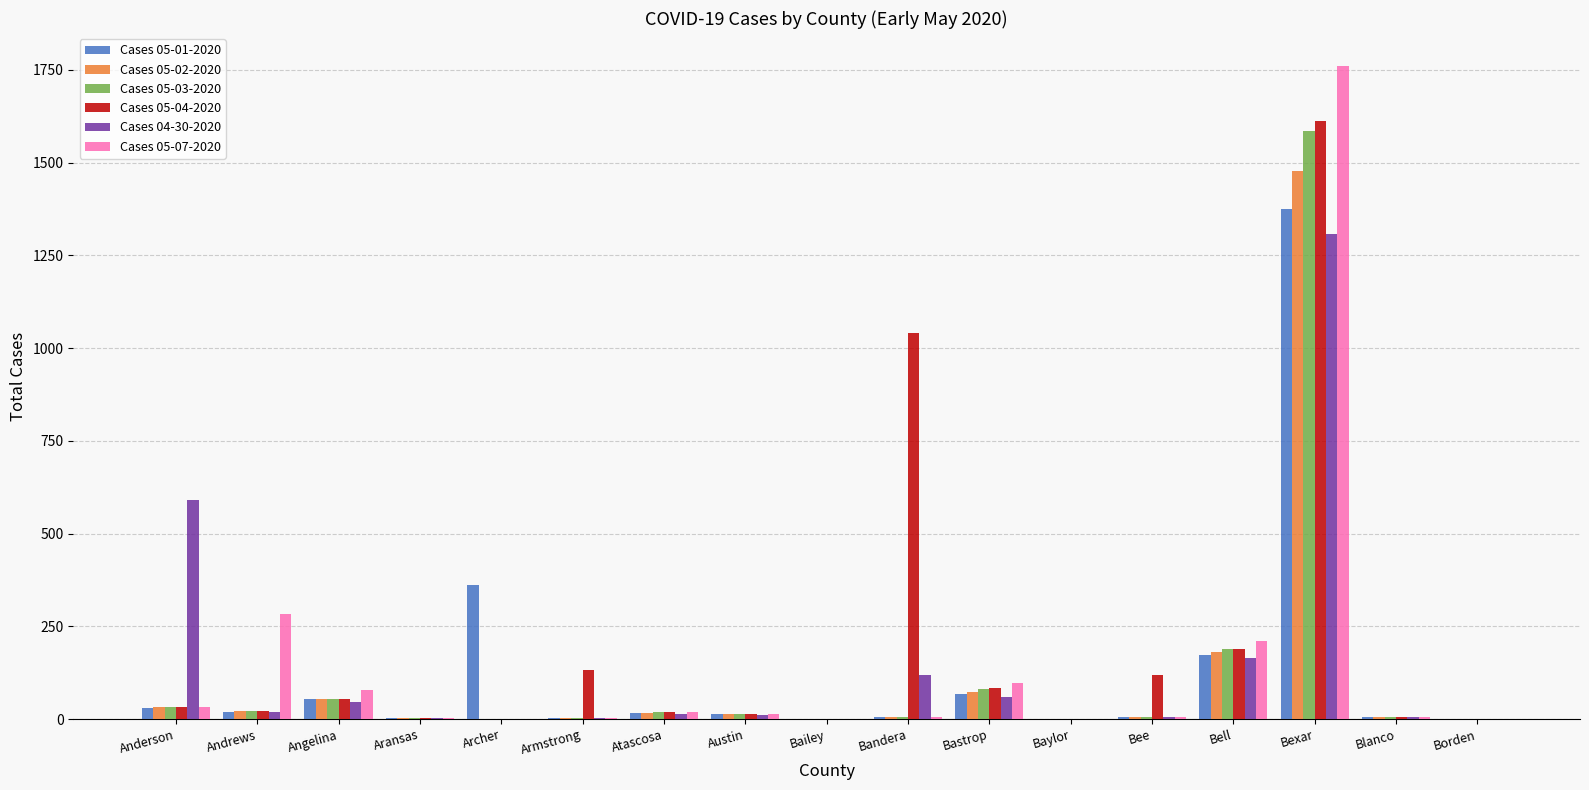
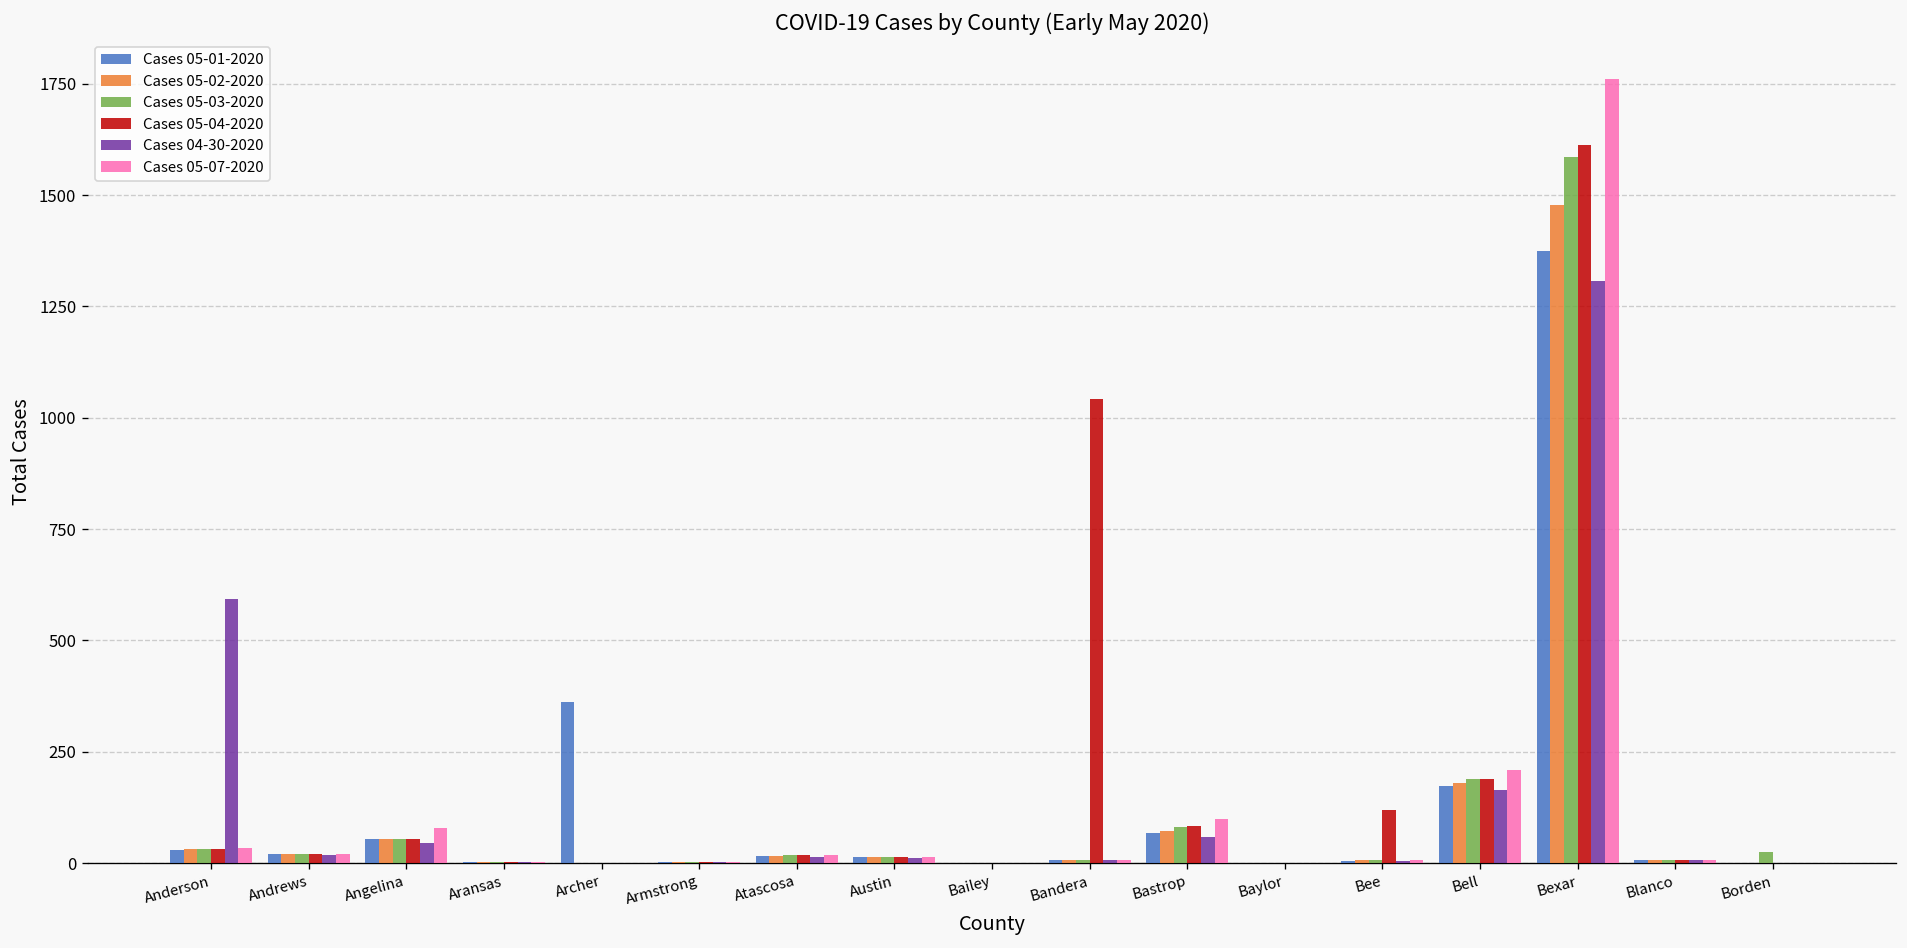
  {
    "Cases 05-01-2020": {
      "Anderson": 30,
      "Andrews": 20,
      "Angelina": 50,
      "Archer": 360,
      "Atascosa": 20,
      "Austin": 10,
      "Bailey": 0,
      "Bastrop": 70,
      "Baylor": 0,
      "Bell": 170,
      "Bexar": 1370,
      "Borden": 0
    },
    "Cases 05-02-2020": {
      "Anderson": 30,
      "Andrews": 20,
      "Angelina": 60,
      "Archer": 0,
      "Atascosa": 20,
      "Austin": 10,
      "Bailey": 0,
      "Bastrop": 70,
      "Baylor": 0,
      "Bell": 180,
      "Bexar": 1480,
      "Borden": 0
    },
    "Cases 05-03-2020": {
      "Anderson": 30,
      "Andrews": 20,
      "Angelina": 60,
      "Archer": 0,
      "Atascosa": 20,
      "Austin": 10,
      "Bailey": 0,
      "Bastrop": 80,
      "Baylor": 0,
      "Bell": 190,
      "Bexar": 1590,
-     "Borden": 0
+     "Borden": 20
    },
    "Cases 05-04-2020": {
      "Anderson": 30,
      "Andrews": 20,
      "Angelina": 60,
      "Archer": 0,
-     "Armstrong": 130,
+     "Armstrong": 0,
      "Atascosa": 20,
      "Austin": 10,
      "Bandera": 1040,
      "Bastrop": 80,
      "Baylor": 0,
      "Bee": 120,
      "Bell": 190,
      "Bexar": 1610,
      "Borden": 0
    },
    "Cases 04-30-2020": {
      "Anderson": 590,
      "Andrews": 20,
      "Angelina": 50,
      "Archer": 0,
      "Atascosa": 10,
      "Austin": 10,
      "Bailey": 0,
-     "Bandera": 120,
+     "Bandera": 10,
      "Bastrop": 60,
      "Baylor": 0,
      "Bell": 170,
      "Bexar": 1310,
      "Borden": 0
    },
    "Cases 05-07-2020": {
      "Anderson": 30,
-     "Andrews": 280,
+     "Andrews": 20,
      "Angelina": 80,
      "Archer": 0,
      "Atascosa": 20,
      "Austin": 10,
      "Bastrop": 100,
      "Bell": 210,
      "Bexar": 1760,
      "Borden": 0
    }
  }
